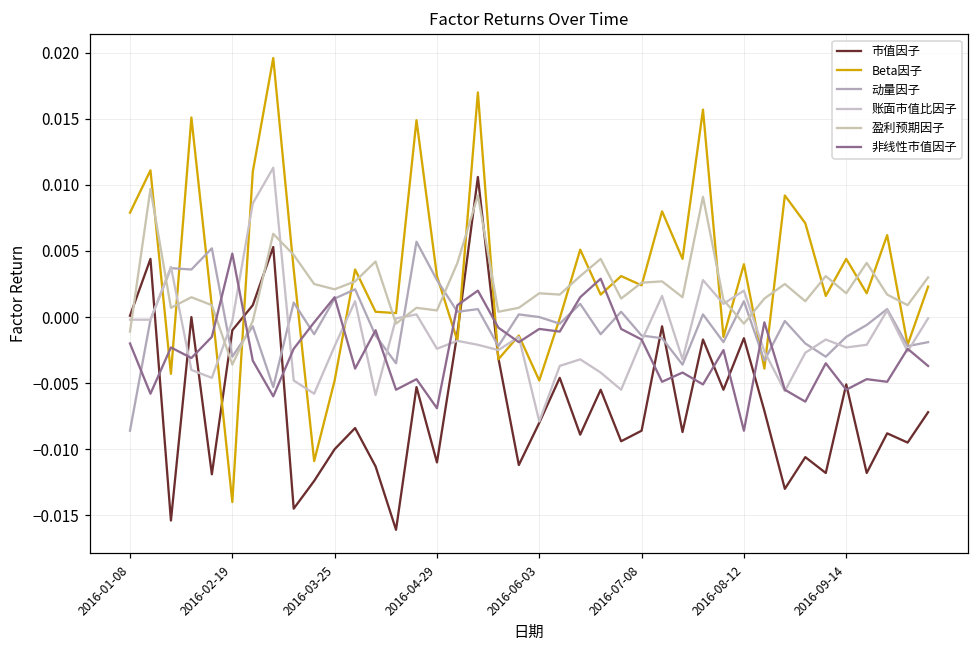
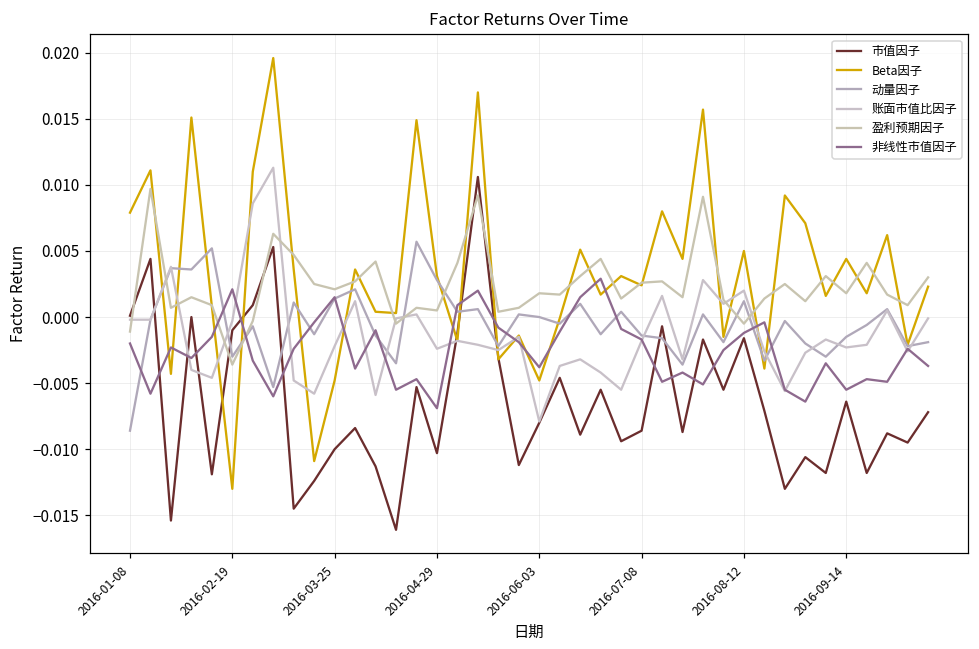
  {
    "市值因子": {
      "2016-01-08": 0.0001,
      "2016-02-19": -0.0010,
      "2016-03-25": -0.0100,
-     "2016-04-29": -0.0110,
+     "2016-04-29": -0.0103,
      "2016-07-08": -0.0086,
      "2016-08-12": -0.0016,
-     "2016-09-14": -0.0051
+     "2016-09-14": -0.0064
    },
    "Beta因子": {
      "2016-01-08": 0.008,
-     "2016-02-19": -0.014,
+     "2016-02-19": -0.013,
      "2016-03-25": -0.005,
      "2016-04-29": 0.003,
      "2016-06-03": -0.005,
-     "2016-08-12": 0.004,
+     "2016-08-12": 0.005,
      "2016-09-14": 0.0044
    },
    "非线性市值因子": {
      "2016-01-08": -0.0020,
-     "2016-02-19": 0.0048,
+     "2016-02-19": 0.0021,
      "2016-04-29": -0.0069,
-     "2016-06-03": -0.0009,
-     "2016-08-12": -0.0086,
+     "2016-06-03": -0.0038,
+     "2016-08-12": -0.0012,
      "2016-09-14": -0.0055
    }
  }
